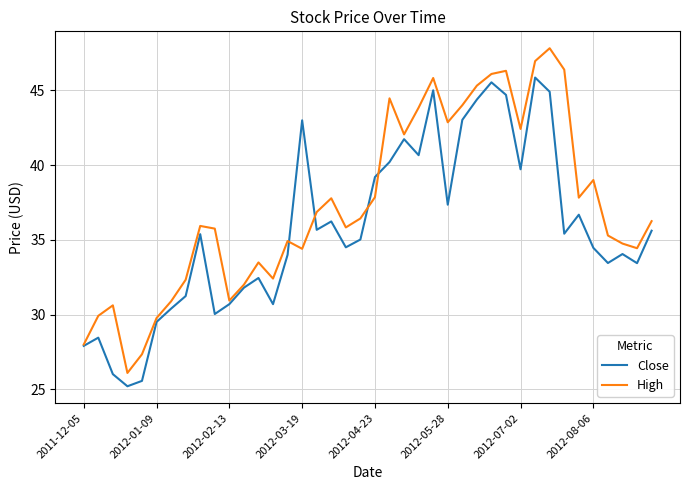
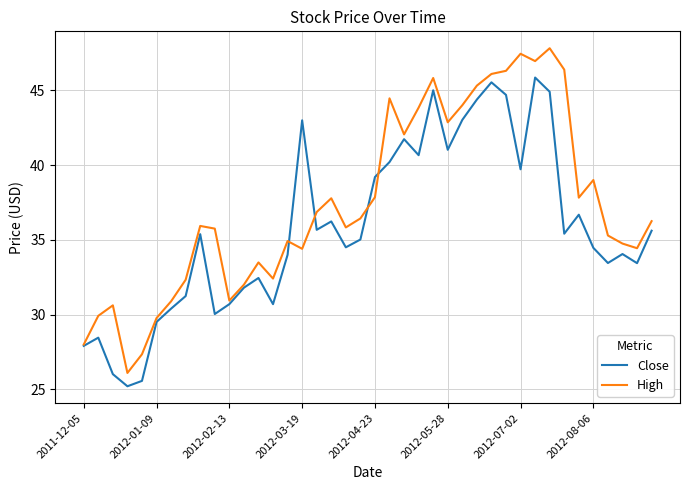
  {
    "Close": {
      "2012-01-09": 29.5,
      "2012-02-13": 30.7,
      "2012-03-19": 43.0,
      "2012-04-23": 39.2,
-     "2012-05-28": 37.4,
+     "2012-05-28": 41.0,
      "2012-07-02": 39.7,
      "2012-08-06": 34.5
    },
    "High": {
      "2012-01-09": 29.8,
      "2012-02-13": 30.9,
      "2012-03-19": 34.4,
      "2012-04-23": 37.8,
      "2012-05-28": 42.9,
-     "2012-07-02": 42.4,
+     "2012-07-02": 47.4,
      "2012-08-06": 39.0
    }
  }
